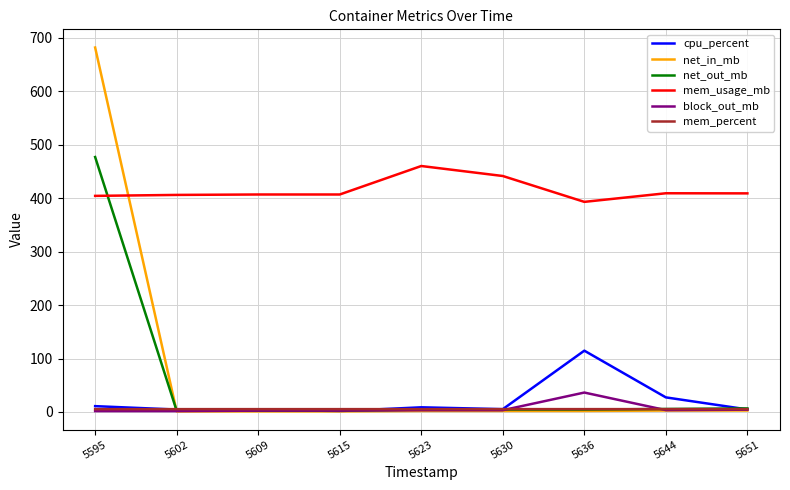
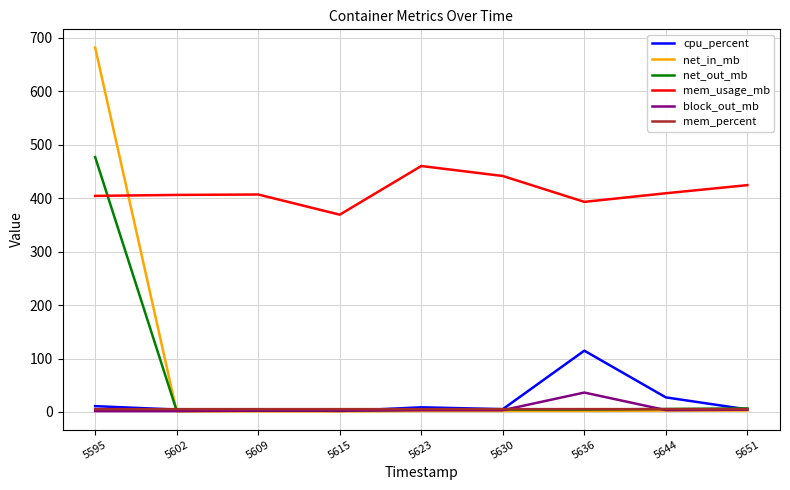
  {
    "cpu_percent": {
      "5595": 10,
      "5636": 110,
      "5644": 30
    },
    "net_in_mb": {
      "5595": 680
    },
    "net_out_mb": {
      "5595": 480
    },
    "mem_usage_mb": {
      "5595": 400,
      "5602": 410,
      "5609": 410,
-     "5615": 410,
+     "5615": 370,
      "5623": 460,
      "5630": 440,
      "5636": 390,
      "5644": 410,
-     "5651": 410
+     "5651": 420
    },
    "block_out_mb": {
      "5636": 40
    }
  }
